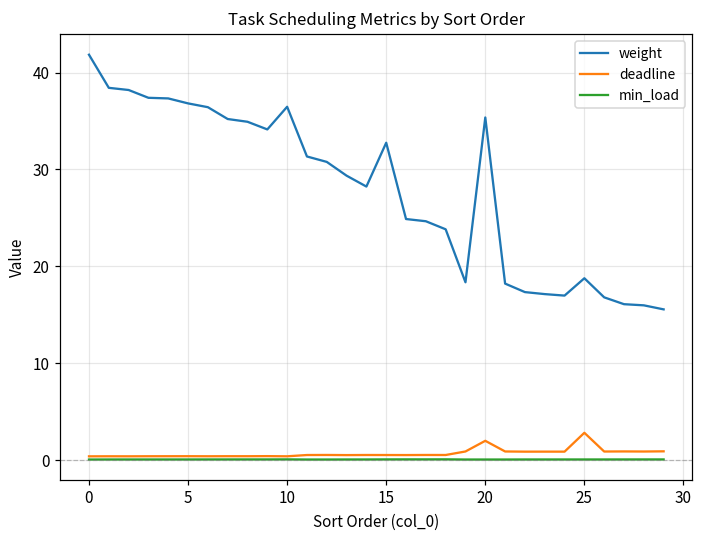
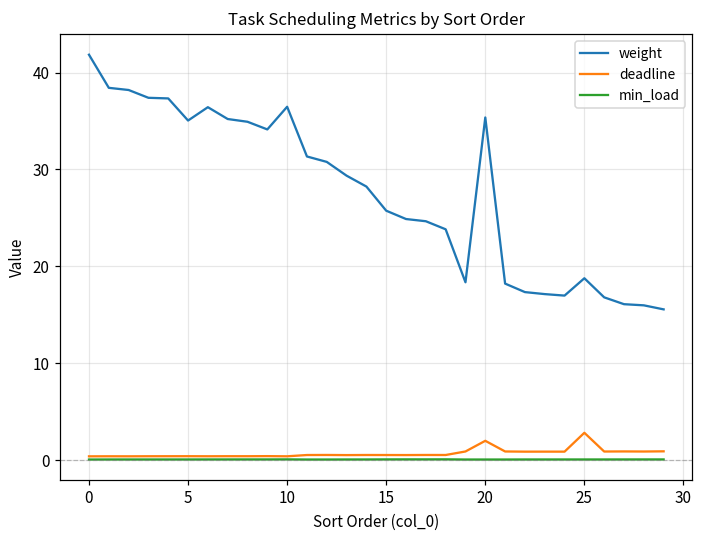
  {
    "weight": {
      "0": 42,
-     "5": 37,
+     "5": 35,
      "10": 36,
-     "15": 33,
+     "15": 26,
      "20": 35,
      "25": 19
    },
    "deadline": {
      "0": 0,
      "5": 0,
      "10": 0,
      "15": 1,
      "20": 2,
      "25": 3
    },
    "min_load": {
      "0": 0,
      "5": 0,
      "10": 0,
      "15": 0,
      "20": 0,
      "25": 0
    }
  }
